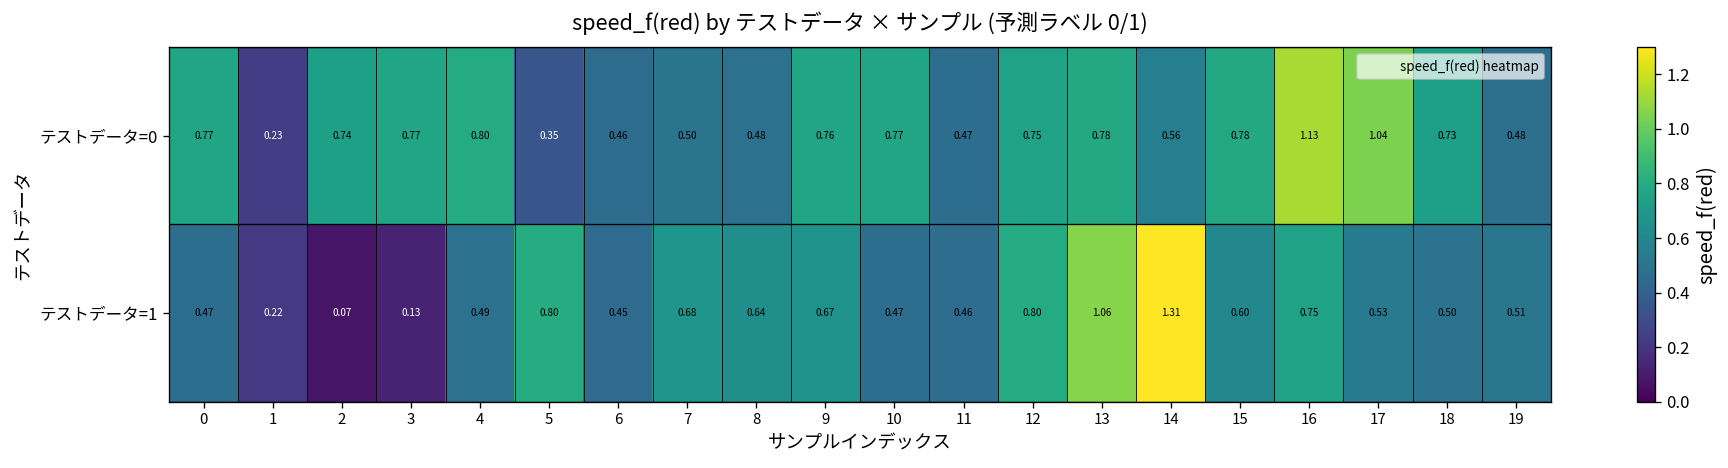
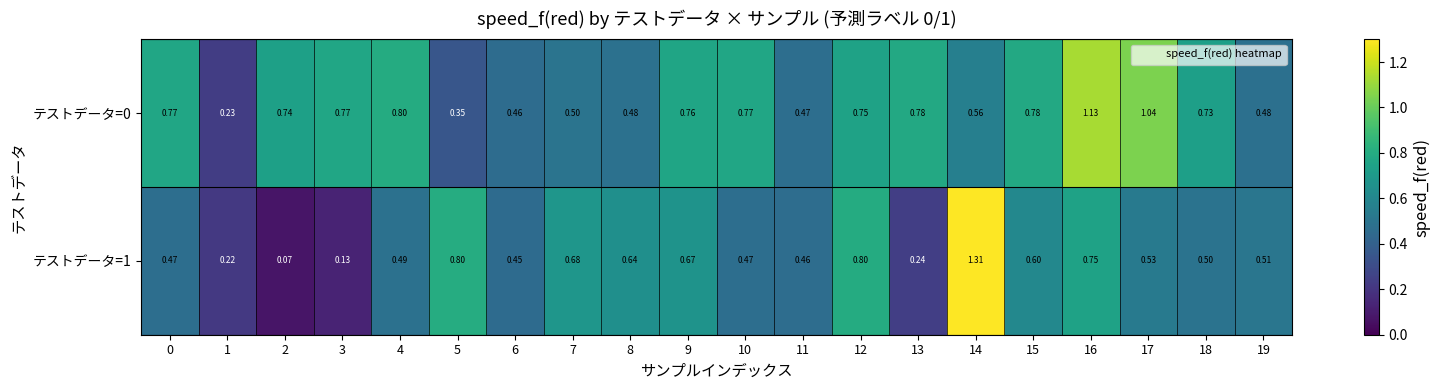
  {
    "テストデータ=0": {
      "0": 0.77,
      "1": 0.23,
      "2": 0.74,
      "3": 0.77,
      "4": 0.80,
      "5": 0.35,
      "6": 0.46,
      "7": 0.50,
      "8": 0.48,
      "9": 0.76,
      "10": 0.77,
      "11": 0.47,
      "12": 0.75,
      "13": 0.78,
      "14": 0.56,
      "15": 0.78,
      "16": 1.13,
      "17": 1.04,
      "18": 0.73,
      "19": 0.48
    },
    "テストデータ=1": {
      "0": 0.47,
      "1": 0.22,
      "2": 0.07,
      "3": 0.13,
      "4": 0.49,
      "5": 0.80,
      "6": 0.45,
      "7": 0.68,
      "8": 0.64,
      "9": 0.67,
      "10": 0.47,
      "11": 0.46,
      "12": 0.80,
-     "13": 1.06,
+     "13": 0.24,
      "14": 1.31,
      "15": 0.60,
      "16": 0.75,
      "17": 0.53,
      "18": 0.50,
      "19": 0.51
    }
  }
